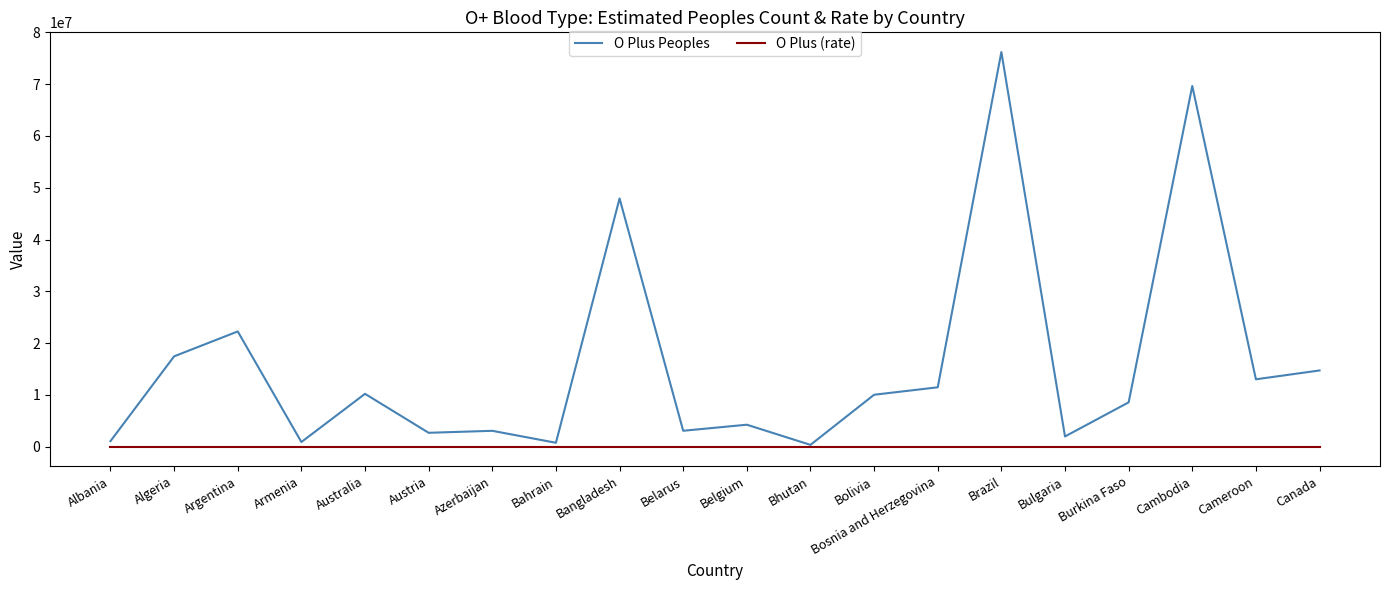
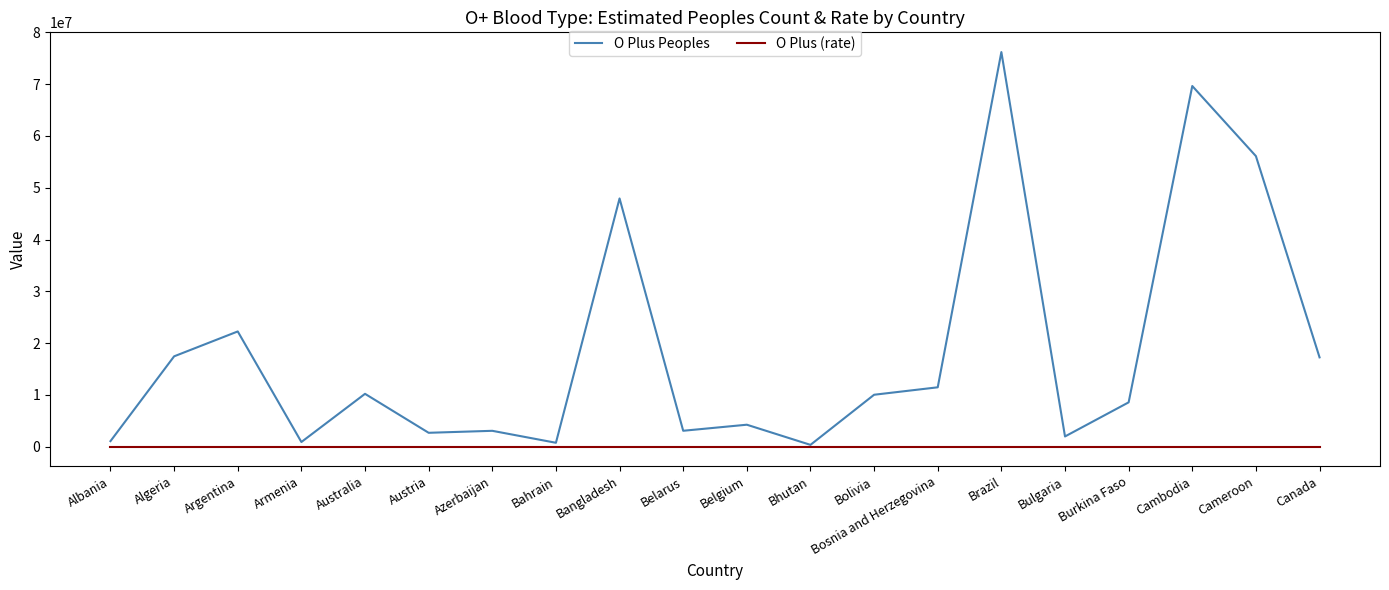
  {
    "O Plus Peoples": {
      "Albania": 1000000,
      "Algeria": 17000000,
      "Argentina": 22000000,
      "Armenia": 1000000,
      "Australia": 10000000,
      "Austria": 3000000,
      "Azerbaijan": 3000000,
      "Bahrain": 1000000,
      "Bangladesh": 48000000,
      "Belarus": 3000000,
      "Belgium": 4000000,
      "Bolivia": 10000000,
      "Bosnia and Herzegovina": 11000000,
      "Brazil": 76000000,
      "Bulgaria": 2000000,
      "Burkina Faso": 9000000,
      "Cambodia": 70000000,
-     "Cameroon": 13000000,
-     "Canada": 15000000
+     "Cameroon": 56000000,
+     "Canada": 17000000
    },
    "O Plus (rate)": {
      "Albania": 0,
      "Algeria": 0,
      "Argentina": 0,
      "Armenia": 0,
      "Australia": 0,
      "Austria": 0,
      "Azerbaijan": 0,
      "Bahrain": 0,
      "Bangladesh": 0,
      "Belarus": 0,
      "Belgium": 0,
      "Bolivia": 0,
      "Bosnia and Herzegovina": 0,
      "Brazil": 0,
      "Bulgaria": 0,
      "Burkina Faso": 0,
      "Cambodia": 0,
      "Cameroon": 0,
      "Canada": 0
    }
  }
